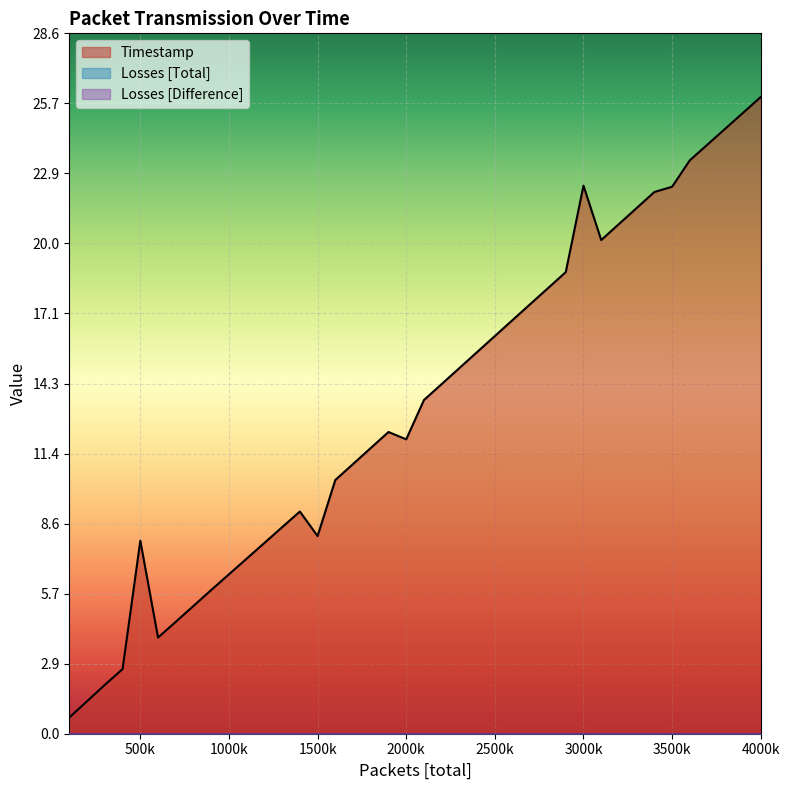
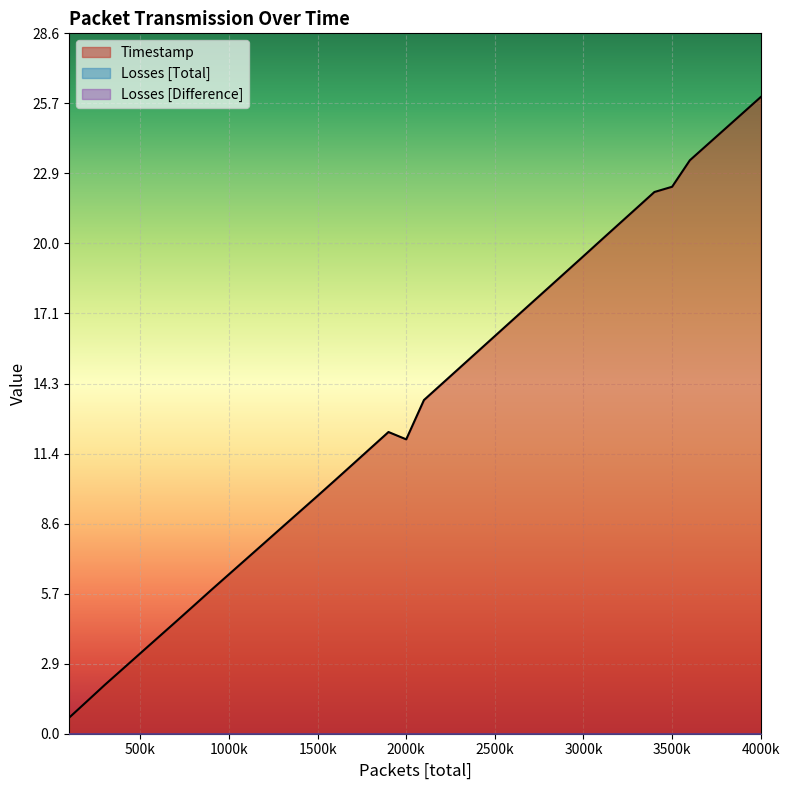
  {
    "Timestamp": {
-     "500k": 7.9,
+     "500k": 3.3,
      "1000k": 6.5,
-     "1500k": 8.1,
+     "1500k": 9.7,
      "2000k": 12.0,
      "2500k": 16.2,
-     "3000k": 22.4,
+     "3000k": 19.5,
      "3500k": 22.3,
      "4000k": 26.0
    },
    "Losses [Difference]": {
      "500k": 0.0,
      "1000k": 0.0,
      "1500k": 0.0,
      "2000k": 0.0,
      "2500k": 0.0,
      "3000k": 0.0,
      "3500k": 0.0,
      "4000k": 0.0
    }
  }
